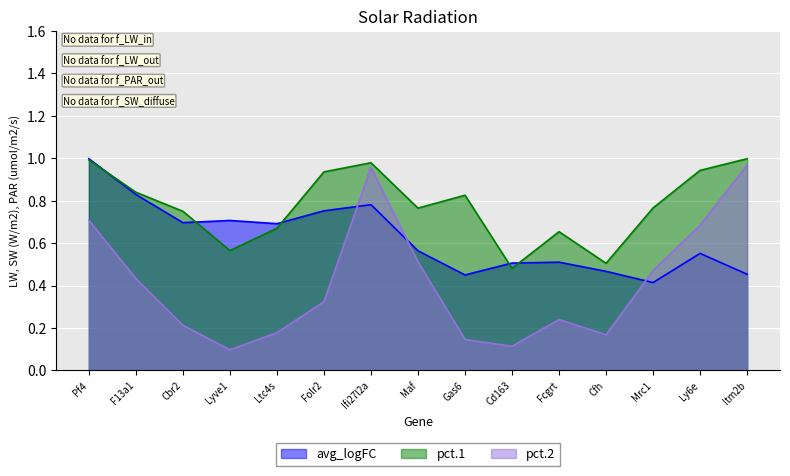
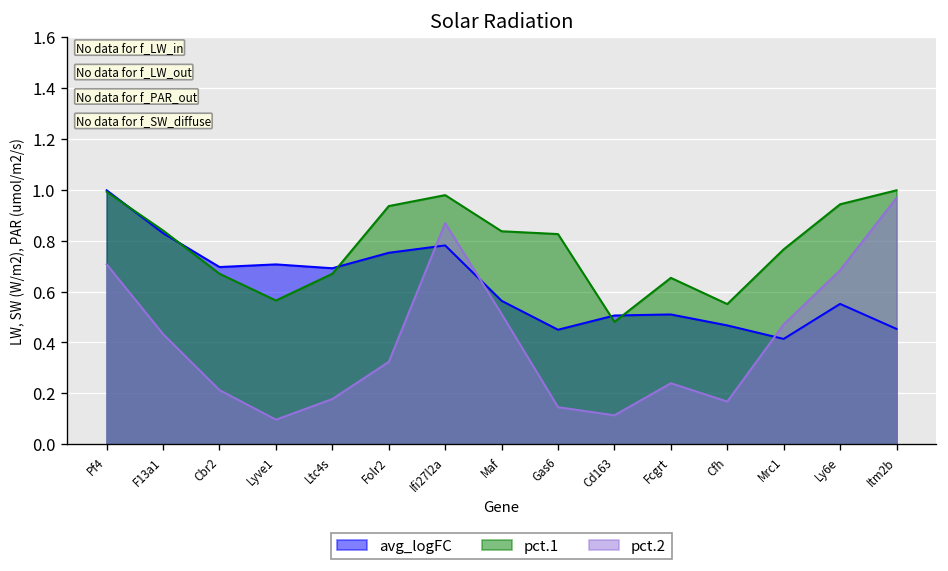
  {
    "avg_logFC": {
      "Cbr2": 0.70,
      "Lyve1": 0.71,
      "Ltc4s": 0.69,
      "Folr2": 0.75,
      "Ifi27l2a": 0.78,
      "Maf": 0.56,
      "Gas6": 0.45,
      "Cd163": 0.51,
      "Fcgrt": 0.51,
      "Cfh": 0.47,
      "Mrc1": 0.41,
      "Ly6e": 0.55,
      "Itm2b": 0.45
    },
    "pct.1": {
-     "Cbr2": 0.75,
+     "Cbr2": 0.67,
      "Lyve1": 0.57,
      "Ltc4s": 0.67,
      "Folr2": 0.94,
      "Ifi27l2a": 0.98,
-     "Maf": 0.77,
+     "Maf": 0.84,
      "Gas6": 0.83,
      "Cd163": 0.48,
      "Fcgrt": 0.65,
-     "Cfh": 0.51,
+     "Cfh": 0.55,
      "Mrc1": 0.77,
      "Ly6e": 0.94,
      "Itm2b": 1.00
    },
    "pct.2": {
      "Pf4": 0.71,
      "F13a1": 0.43,
      "Cbr2": 0.21,
      "Lyve1": 0.10,
      "Ltc4s": 0.18,
      "Folr2": 0.32,
-     "Ifi27l2a": 0.96,
+     "Ifi27l2a": 0.87,
      "Maf": 0.51,
      "Gas6": 0.15,
      "Cd163": 0.11,
      "Fcgrt": 0.24,
      "Cfh": 0.17,
      "Mrc1": 0.47,
      "Ly6e": 0.68,
      "Itm2b": 0.97
    }
  }
